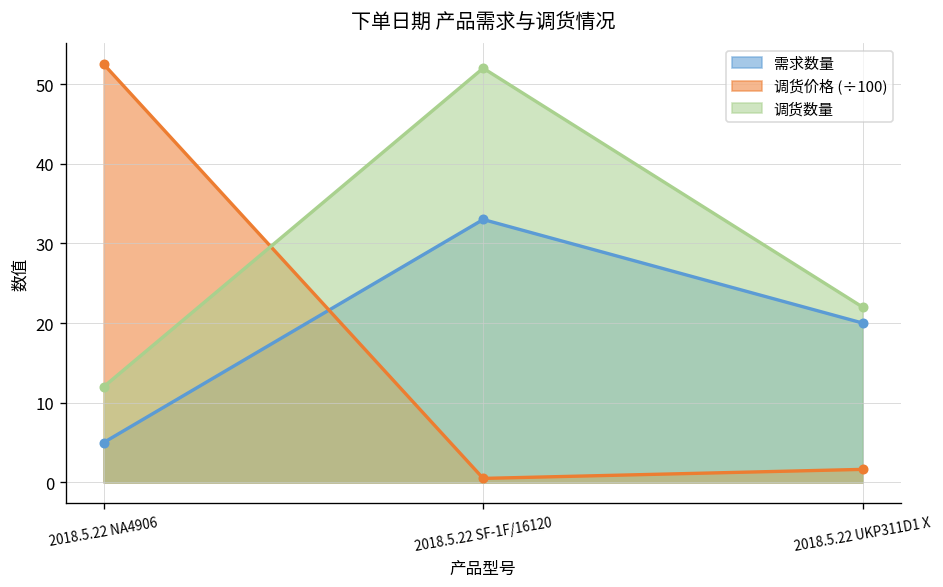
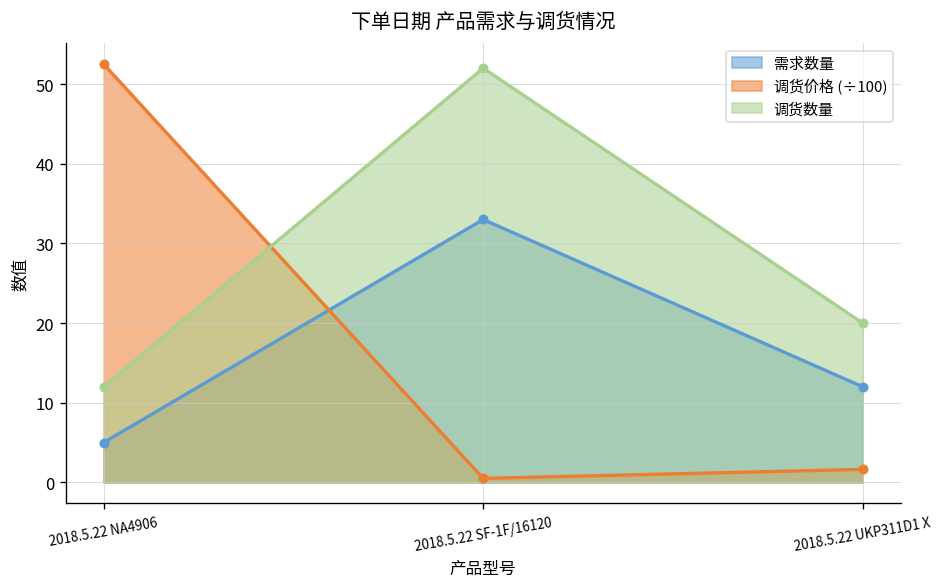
  {
    "需求数量": {
      "2018.5.22 NA4906": 5,
      "2018.5.22 SF-1F/16120": 33,
-     "2018.5.22 UKP311D1 X": 20
+     "2018.5.22 UKP311D1 X": 12
    },
    "调货价格 (÷100)": {
      "2018.5.22 NA4906": 53,
      "2018.5.22 SF-1F/16120": 0,
      "2018.5.22 UKP311D1 X": 2
    },
    "调货数量": {
      "2018.5.22 NA4906": 12,
      "2018.5.22 SF-1F/16120": 52,
-     "2018.5.22 UKP311D1 X": 22
+     "2018.5.22 UKP311D1 X": 20
    }
  }
